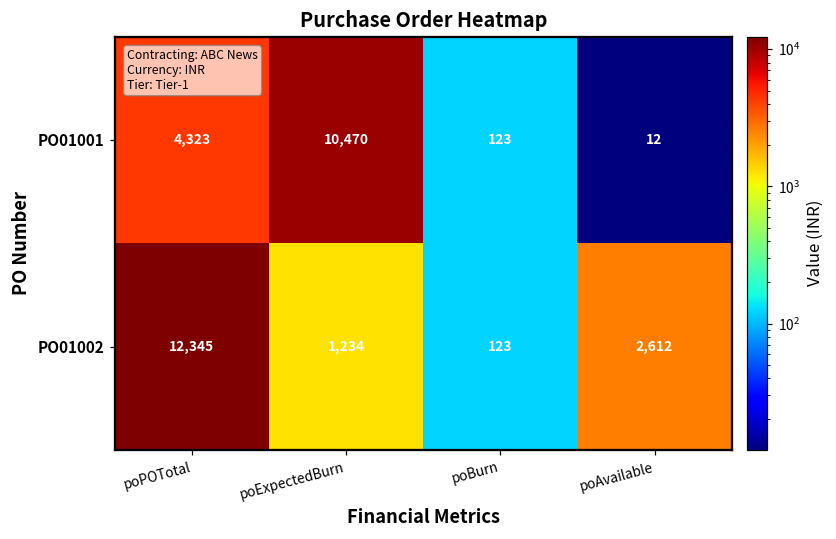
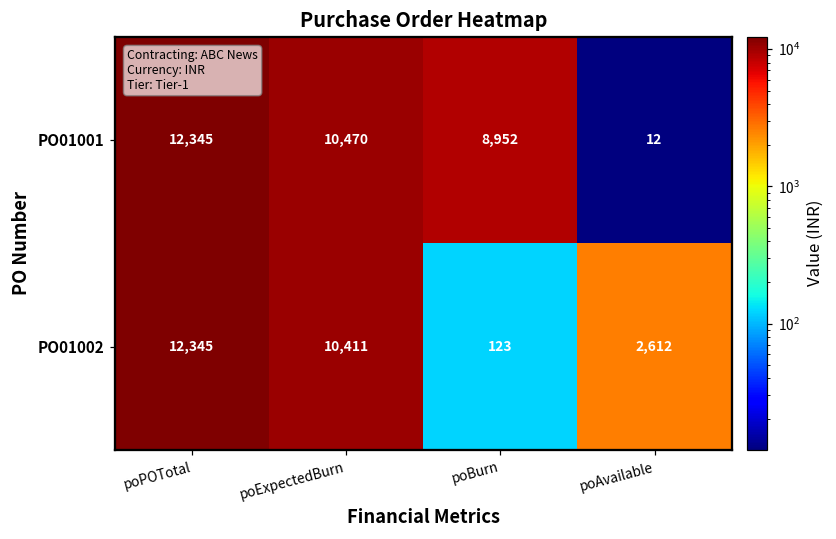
  {
    "PO01001": {
-     "poPOTotal": "4,323",
+     "poPOTotal": "12,345",
      "poExpectedBurn": "10,470",
-     "poBurn": "123",
+     "poBurn": "8,952",
      "poAvailable": "12"
    },
    "PO01002": {
      "poPOTotal": "12,345",
-     "poExpectedBurn": "1,234",
+     "poExpectedBurn": "10,411",
      "poBurn": "123",
      "poAvailable": "2,612"
    }
  }
